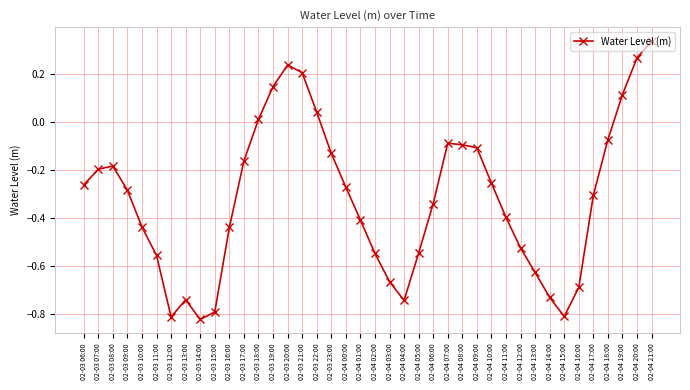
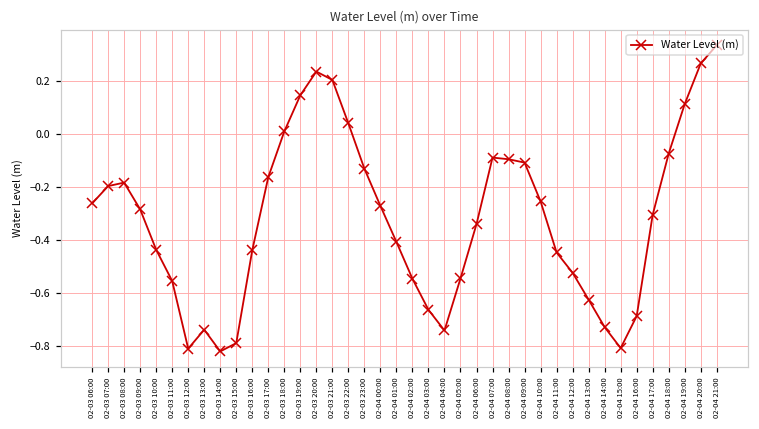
  {
    "02-03 06:00": -0.26,
    "02-03 07:00": -0.20,
    "02-03 08:00": -0.18,
    "02-03 09:00": -0.28,
    "02-03 10:00": -0.44,
    "02-03 11:00": -0.56,
    "02-03 12:00": -0.81,
    "02-03 13:00": -0.74,
    "02-03 14:00": -0.82,
    "02-03 15:00": -0.79,
    "02-03 16:00": -0.44,
    "02-03 17:00": -0.16,
    "02-03 18:00": 0.01,
    "02-03 19:00": 0.15,
    "02-03 20:00": 0.24,
    "02-03 21:00": 0.20,
    "02-03 22:00": 0.04,
    "02-03 23:00": -0.13,
    "02-04 00:00": -0.27,
    "02-04 01:00": -0.41,
    "02-04 02:00": -0.55,
    "02-04 03:00": -0.66,
    "02-04 04:00": -0.74,
    "02-04 05:00": -0.55,
    "02-04 06:00": -0.34,
    "02-04 07:00": -0.09,
    "02-04 08:00": -0.10,
    "02-04 09:00": -0.11,
    "02-04 10:00": -0.25,
-   "02-04 11:00": -0.40,
+   "02-04 11:00": -0.45,
    "02-04 12:00": -0.52,
    "02-04 13:00": -0.63,
    "02-04 14:00": -0.73,
    "02-04 15:00": -0.81,
    "02-04 16:00": -0.69,
    "02-04 17:00": -0.31,
    "02-04 18:00": -0.07,
    "02-04 19:00": 0.11,
    "02-04 20:00": 0.27
  }
